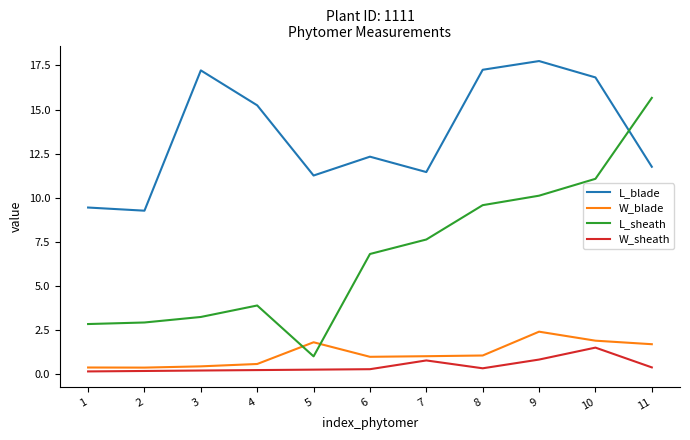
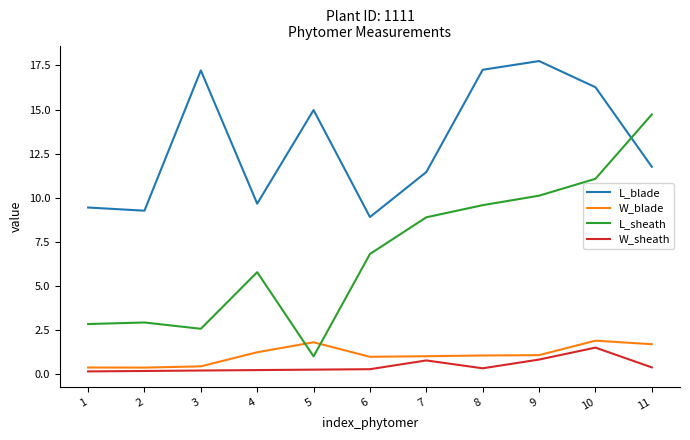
  {
    "L_blade": {
      "1": 9.4,
      "2": 9.3,
      "3": 17.2,
-     "4": 15.2,
-     "5": 11.3,
-     "6": 12.3,
+     "4": 9.7,
+     "5": 15.0,
+     "6": 8.9,
      "7": 11.5,
      "8": 17.3,
      "9": 17.7,
-     "10": 16.8,
+     "10": 16.3,
      "11": 11.8
    },
    "W_blade": {
      "1": 0.4,
      "2": 0.4,
      "3": 0.4,
-     "4": 0.6,
+     "4": 1.2,
      "5": 1.8,
      "6": 1.0,
      "7": 1.0,
      "8": 1.1,
-     "9": 2.4,
+     "9": 1.1,
      "10": 1.9,
      "11": 1.7
    },
    "L_sheath": {
      "1": 2.8,
      "2": 2.9,
-     "3": 3.2,
-     "4": 3.9,
+     "3": 2.6,
+     "4": 5.8,
      "5": 1.0,
      "6": 6.8,
-     "7": 7.6,
+     "7": 8.9,
      "8": 9.6,
      "9": 10.1,
      "10": 11.1,
-     "11": 15.7
+     "11": 14.7
    },
    "W_sheath": {
      "1": 0.2,
      "2": 0.2,
      "3": 0.2,
      "4": 0.2,
      "5": 0.3,
      "6": 0.3,
      "7": 0.8,
      "8": 0.3,
      "9": 0.8,
      "10": 1.5,
      "11": 0.4
    }
  }
